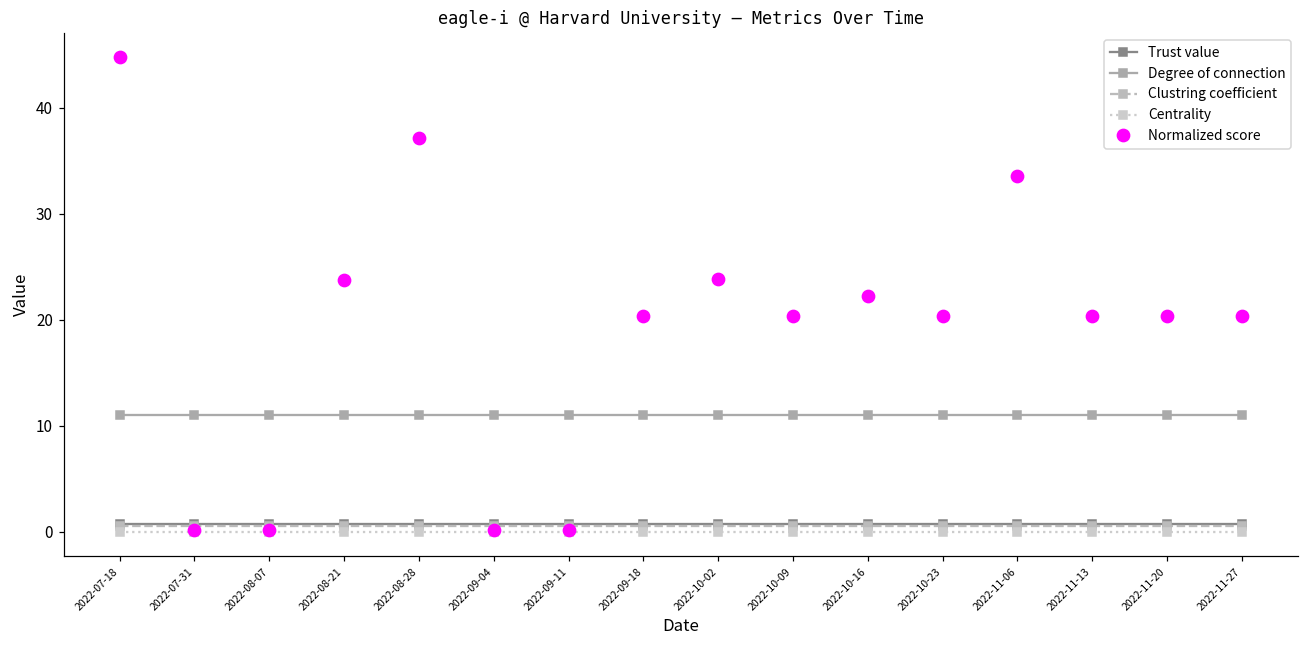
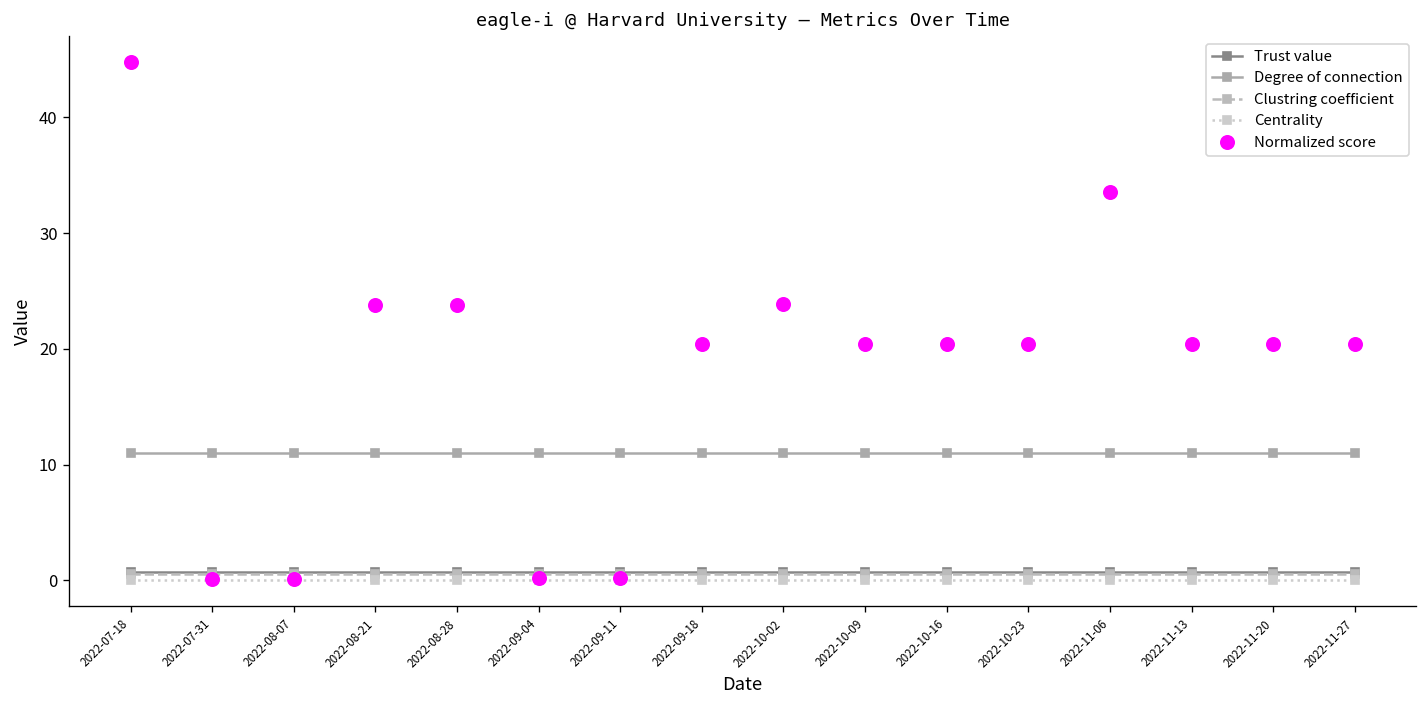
  {
    "Normalized score": {
      "2022-07-18": 45,
      "2022-08-21": 24,
-     "2022-08-28": 37,
+     "2022-08-28": 24,
      "2022-09-18": 20,
      "2022-10-02": 24,
      "2022-10-09": 20,
-     "2022-10-16": 22,
+     "2022-10-16": 20,
      "2022-10-23": 20,
      "2022-11-06": 34,
      "2022-11-13": 20,
      "2022-11-20": 20,
      "2022-11-27": 20
    }
  }
